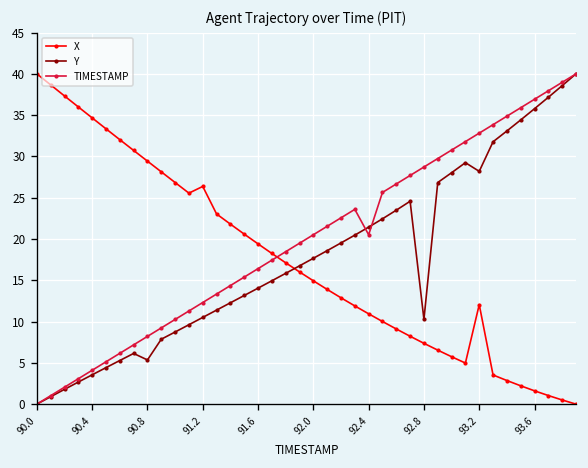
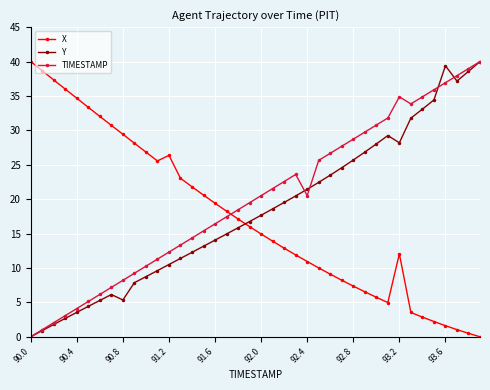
  {
    "X": {
      "90.0": 40,
      "90.4": 35,
      "90.8": 29,
      "91.2": 26,
      "91.6": 19,
      "92.0": 15,
      "92.4": 11,
      "92.8": 7,
      "93.2": 12,
      "93.6": 2
    },
    "Y": {
      "90.4": 4,
      "90.8": 5,
      "91.2": 11,
      "91.6": 14,
      "92.0": 18,
      "92.4": 21,
-     "92.8": 10,
+     "92.8": 26,
      "93.2": 28,
-     "93.6": 36
+     "93.6": 39
    },
    "TIMESTAMP": {
      "90.4": 4,
      "90.8": 8,
      "91.2": 12,
      "91.6": 16,
      "92.0": 21,
      "92.4": 21,
      "92.8": 29,
-     "93.2": 33,
+     "93.2": 35,
      "93.6": 37
    }
  }
